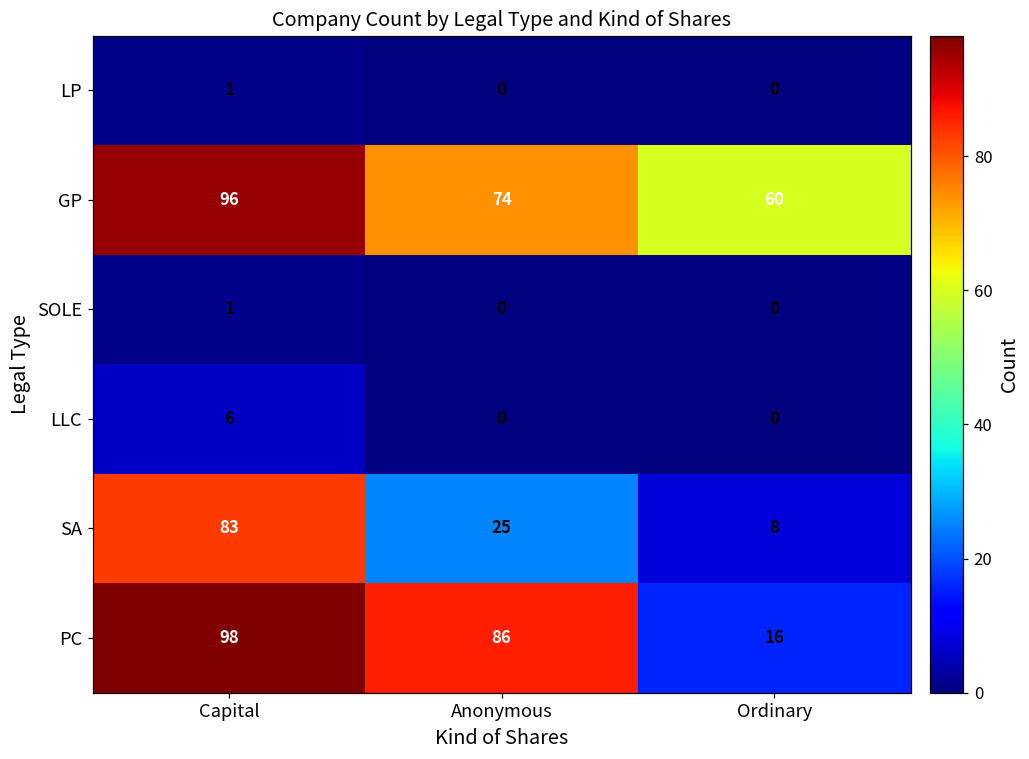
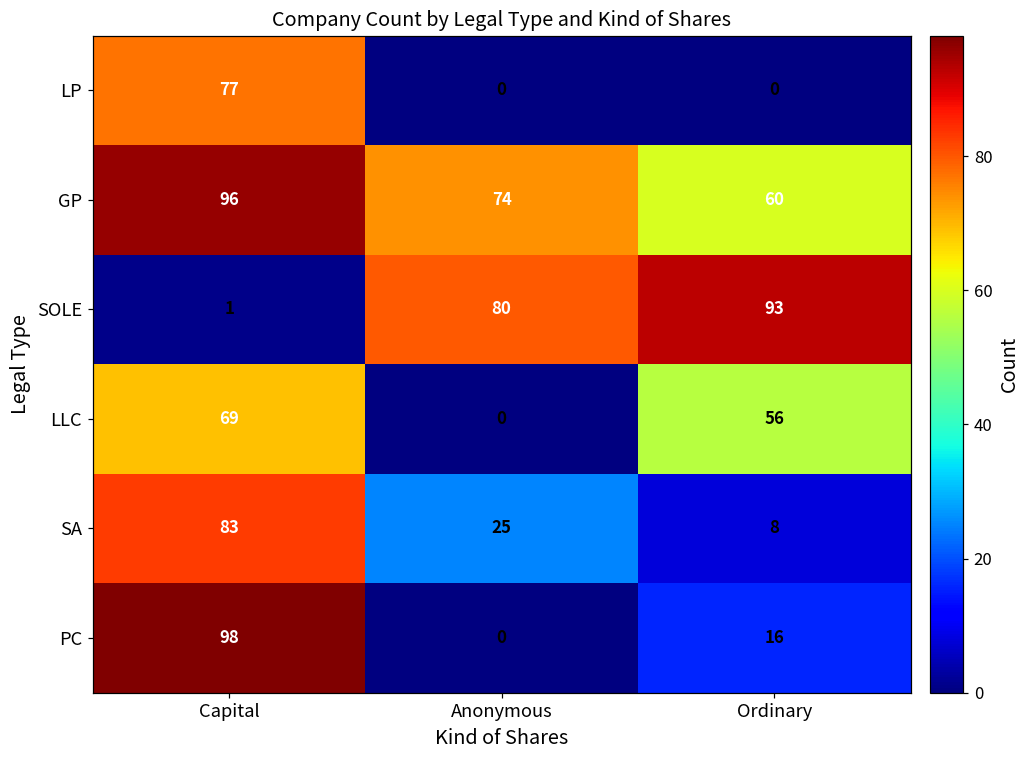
  {
    "LP": {
-     "Capital": 1,
+     "Capital": 77,
      "Anonymous": 0,
      "Ordinary": 0
    },
    "GP": {
      "Capital": 96,
      "Anonymous": 74,
      "Ordinary": 60
    },
    "SOLE": {
      "Capital": 1,
-     "Anonymous": 0,
-     "Ordinary": 0
+     "Anonymous": 80,
+     "Ordinary": 93
    },
    "LLC": {
-     "Capital": 6,
+     "Capital": 69,
      "Anonymous": 0,
-     "Ordinary": 0
+     "Ordinary": 56
    },
    "SA": {
      "Capital": 83,
      "Anonymous": 25,
      "Ordinary": 8
    },
    "PC": {
      "Capital": 98,
-     "Anonymous": 86,
+     "Anonymous": 0,
      "Ordinary": 16
    }
  }
